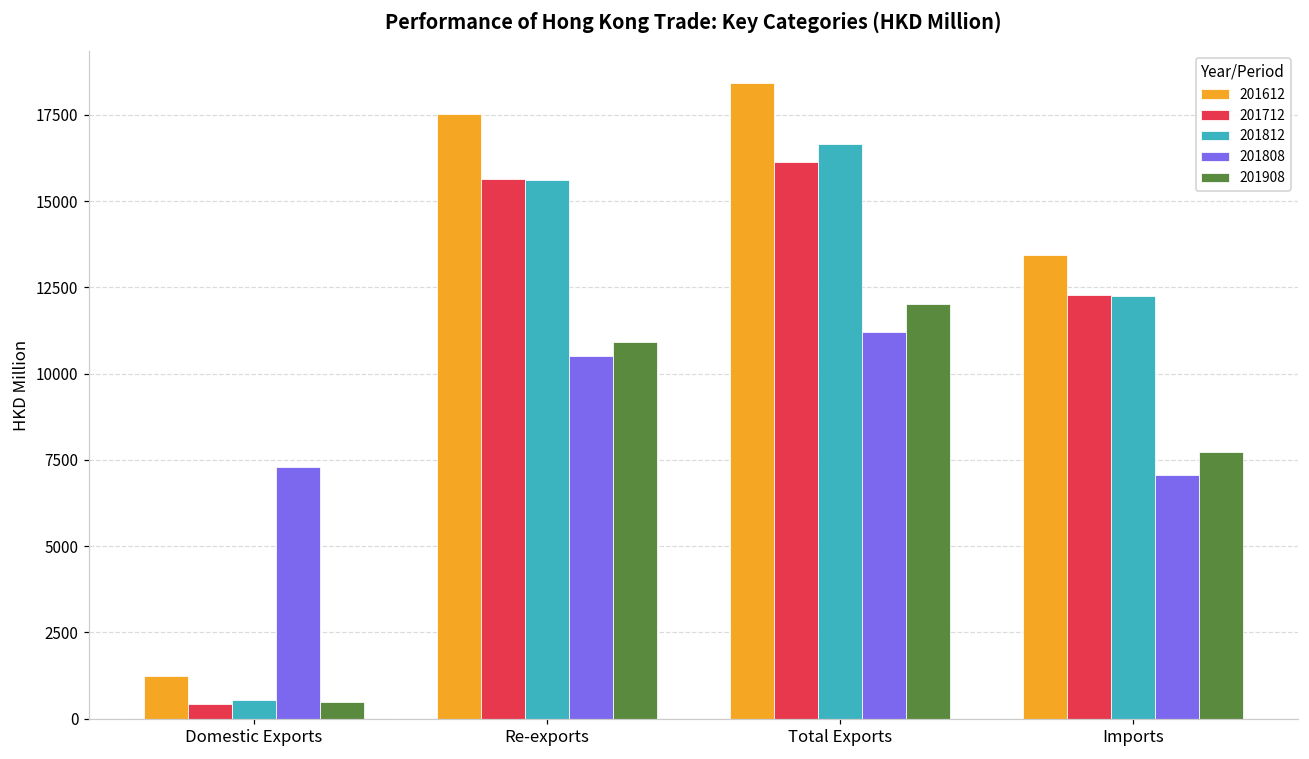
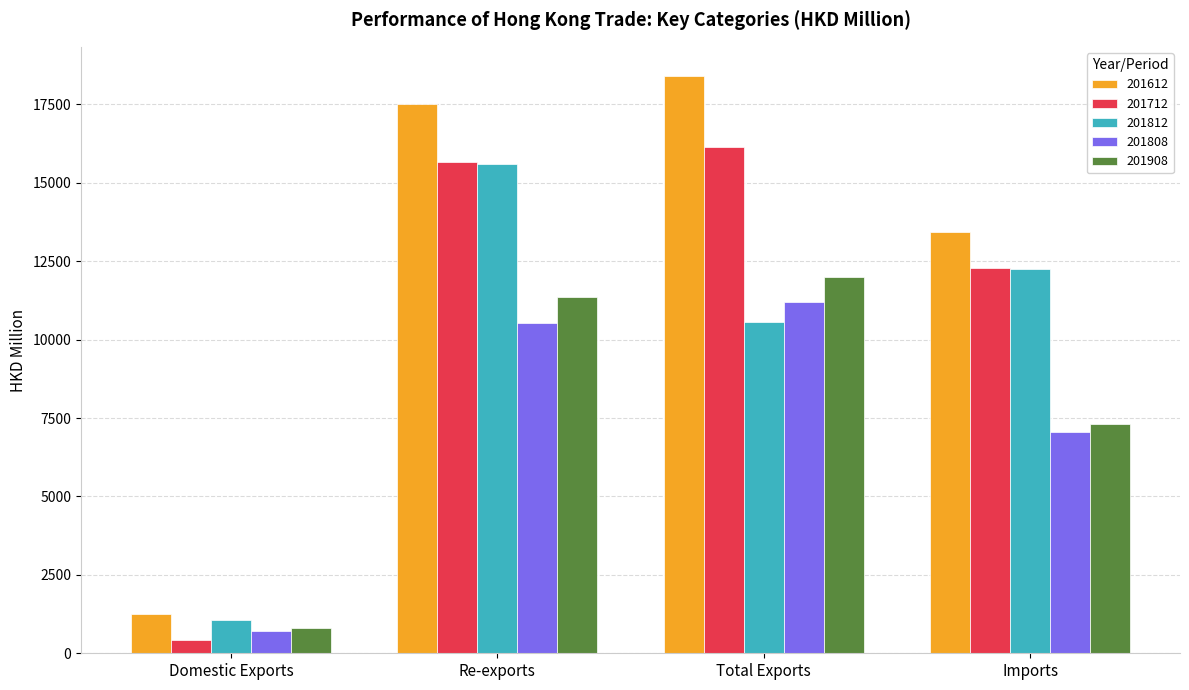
  {
    "201612": {
      "Domestic Exports": 1200,
      "Re-exports": 17500,
      "Total Exports": 18400,
      "Imports": 13400
    },
    "201712": {
      "Domestic Exports": 400,
      "Re-exports": 15700,
      "Total Exports": 16100,
      "Imports": 12300
    },
    "201812": {
-     "Domestic Exports": 500,
+     "Domestic Exports": 1000,
      "Re-exports": 15600,
-     "Total Exports": 16700,
+     "Total Exports": 10600,
      "Imports": 12200
    },
    "201808": {
-     "Domestic Exports": 7300,
+     "Domestic Exports": 700,
      "Re-exports": 10500,
      "Total Exports": 11200,
      "Imports": 7100
    },
    "201908": {
-     "Domestic Exports": 500,
-     "Re-exports": 10900,
+     "Domestic Exports": 800,
+     "Re-exports": 11400,
      "Total Exports": 12000,
-     "Imports": 7700
+     "Imports": 7300
    }
  }
